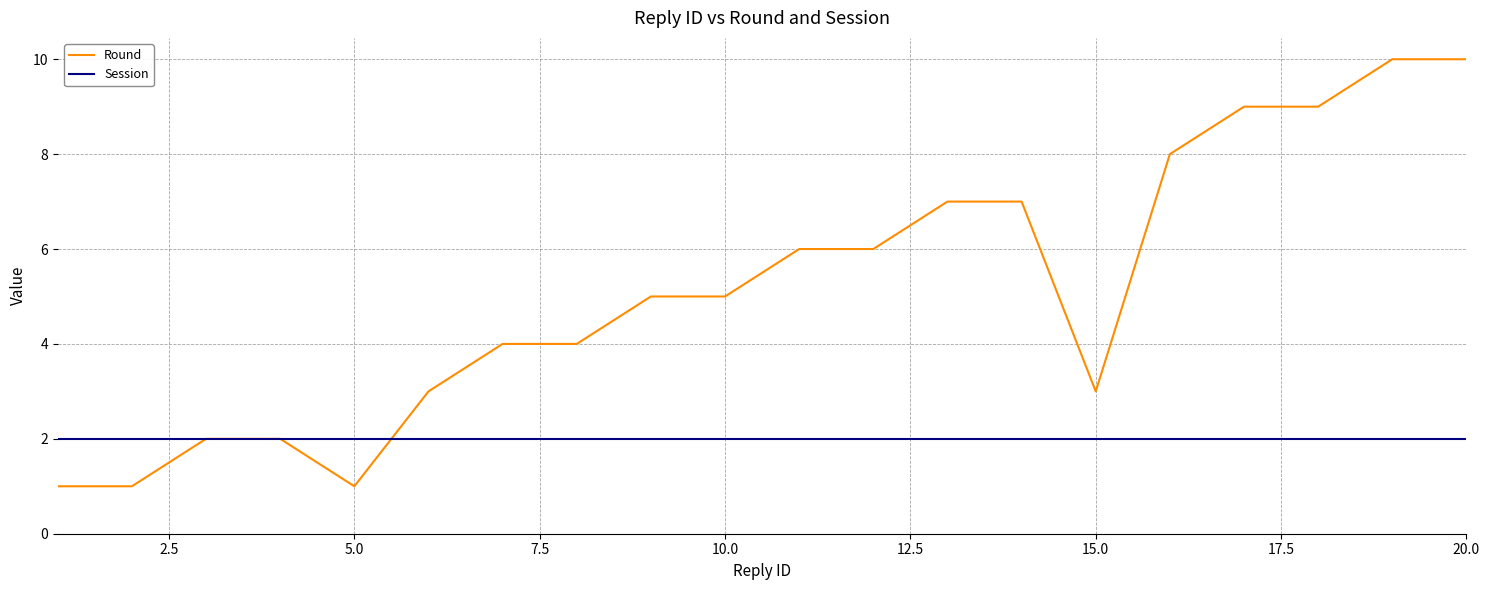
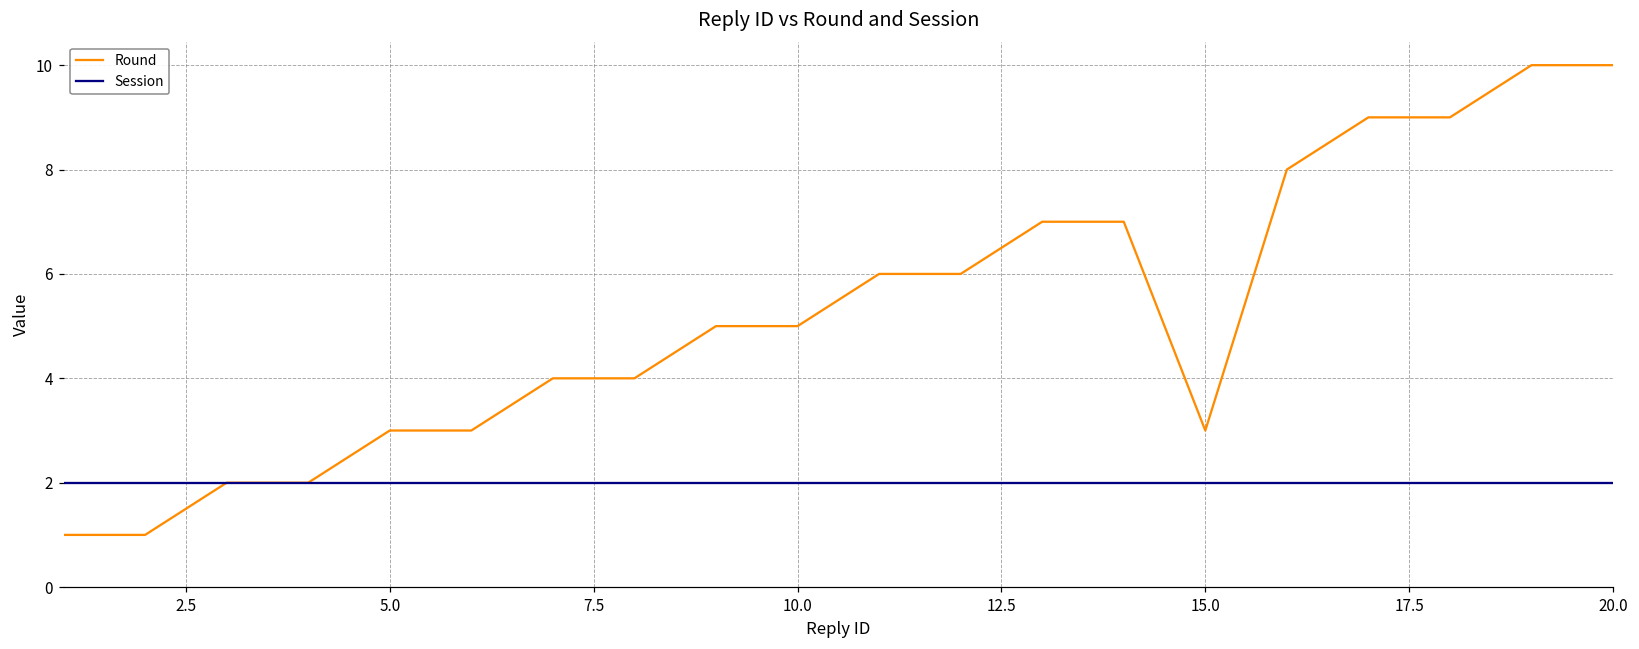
  {
    "Round": {
-     "5.0": 1,
+     "5.0": 3,
      "10.0": 5,
      "15.0": 3,
      "20.0": 10
    },
    "Session": {
      "5.0": 2,
      "10.0": 2,
      "15.0": 2,
      "20.0": 2
    }
  }
